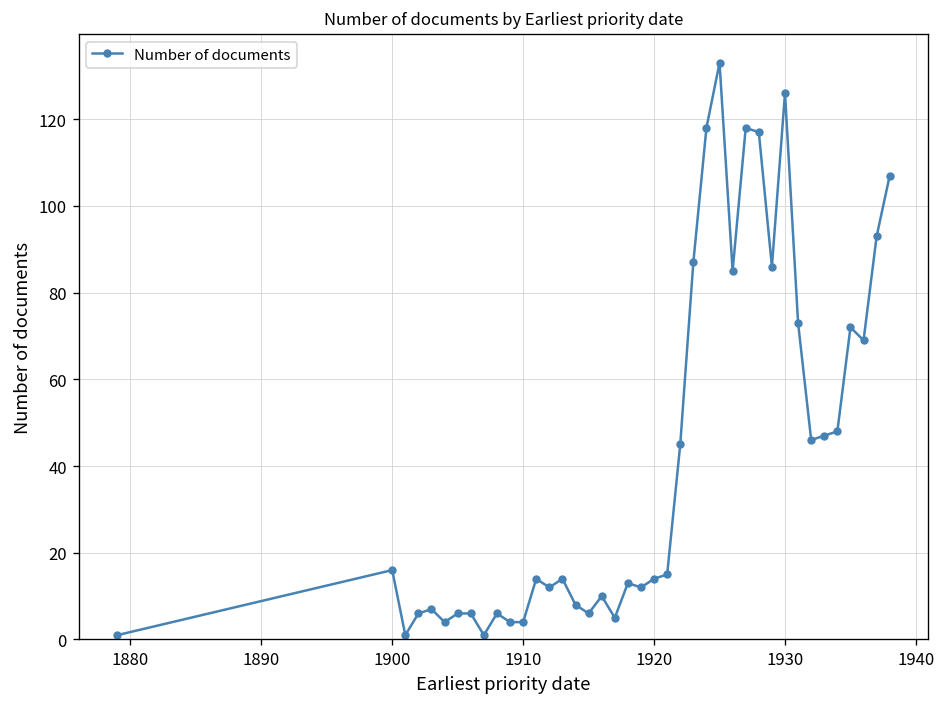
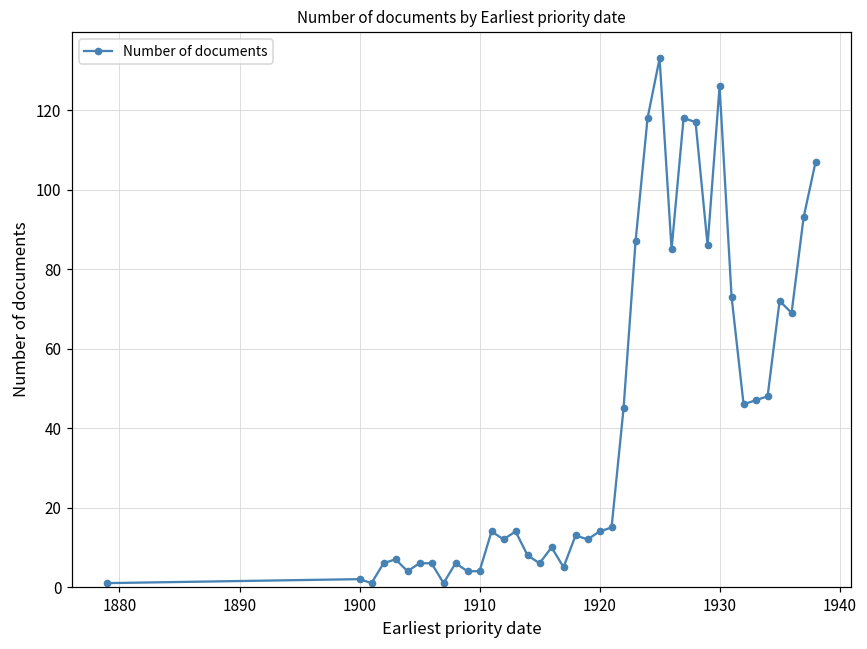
  {
-   "1900": 16,
+   "1900": 2,
    "1910": 4,
    "1920": 14,
    "1930": 126
  }
